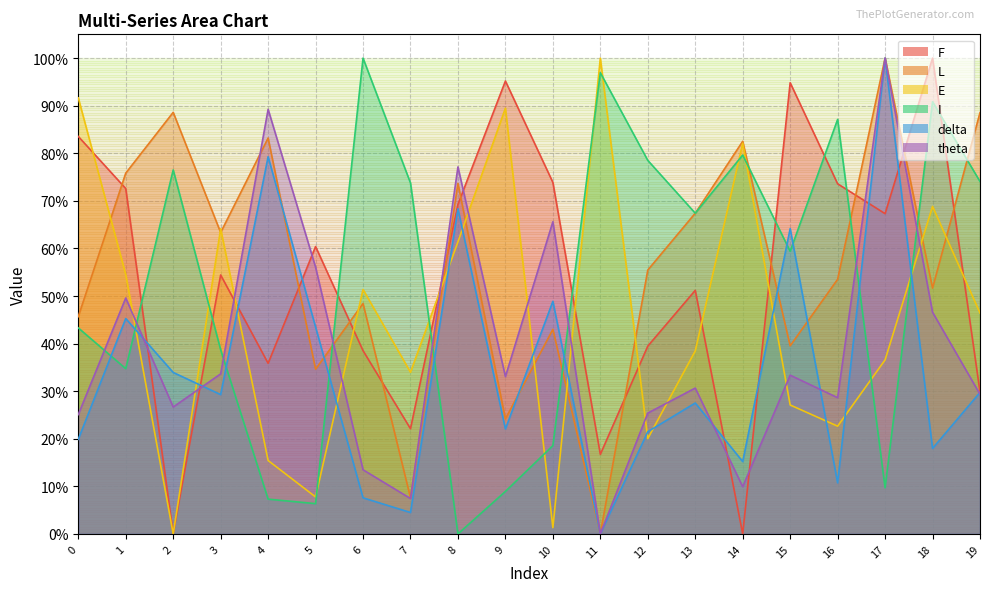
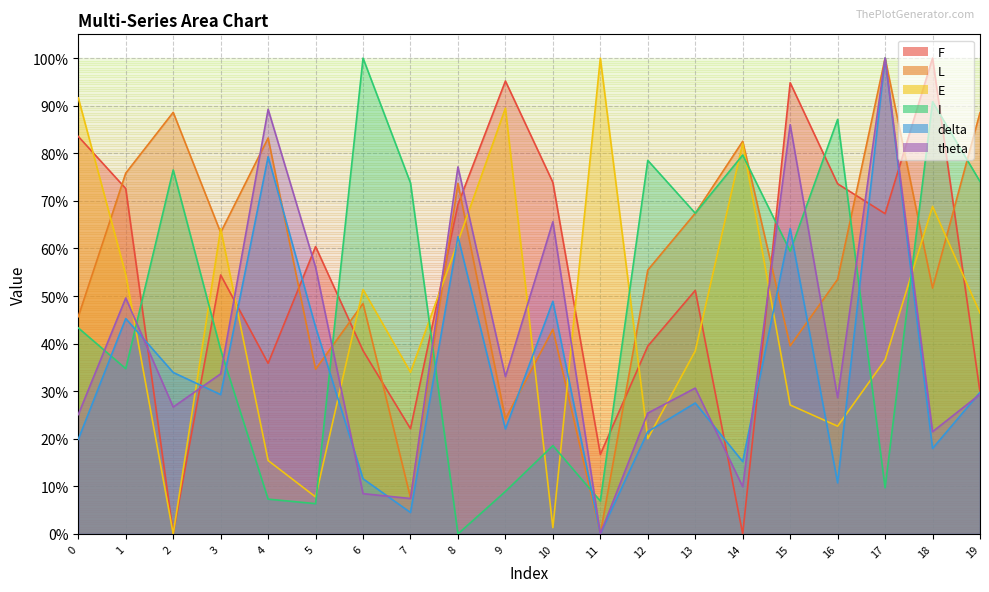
  {
    "I": {
      "0": "43%",
      "1": "35%",
      "2": "77%",
      "3": "39%",
      "4": "7%",
      "5": "6%",
      "6": "100%",
      "7": "74%",
      "8": "0%",
      "9": "9%",
      "10": "19%",
-     "11": "97%",
+     "11": "7%",
      "12": "79%",
      "14": "80%",
      "15": "59%",
      "16": "87%",
      "17": "10%",
      "19": "74%"
    },
    "delta": {
      "0": "20%",
      "1": "45%",
      "2": "34%",
      "3": "29%",
      "4": "79%",
      "5": "43%",
-     "6": "8%",
+     "6": "12%",
      "7": "4%",
-     "8": "68%",
+     "8": "62%",
      "9": "22%",
      "10": "49%",
      "12": "21%",
      "13": "28%",
      "14": "15%",
      "15": "64%",
      "16": "11%",
      "18": "18%"
    },
    "theta": {
      "0": "25%",
      "1": "50%",
      "2": "27%",
      "3": "34%",
      "4": "89%",
      "5": "56%",
-     "6": "13%",
+     "6": "8%",
      "8": "77%",
      "9": "33%",
      "10": "66%",
      "12": "25%",
      "13": "31%",
      "14": "10%",
-     "15": "33%",
+     "15": "86%",
      "16": "29%",
-     "18": "47%"
+     "18": "21%"
    }
  }
